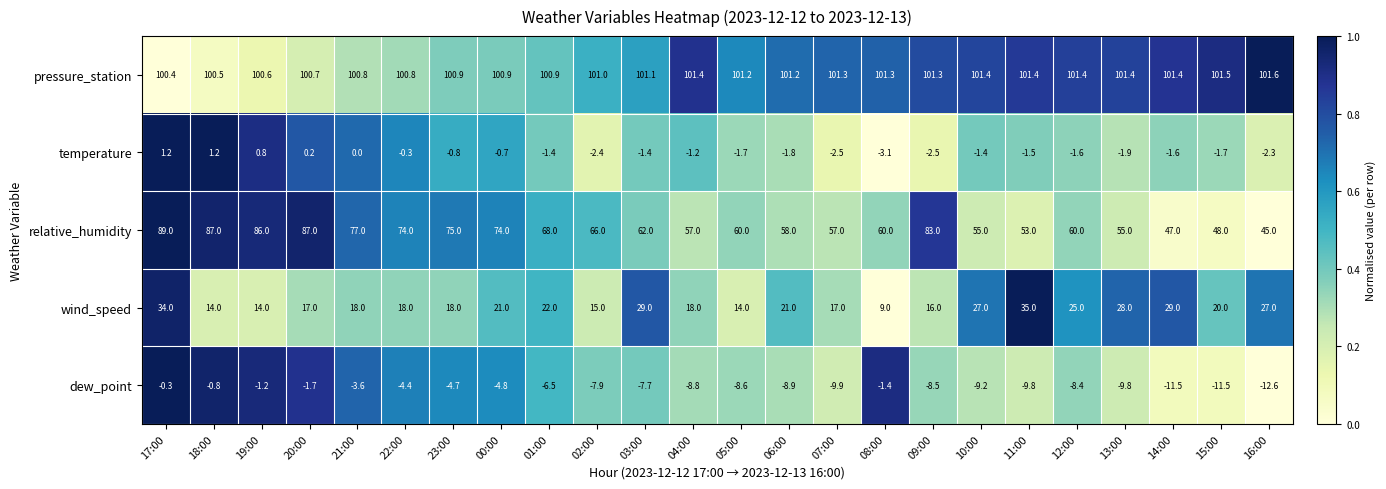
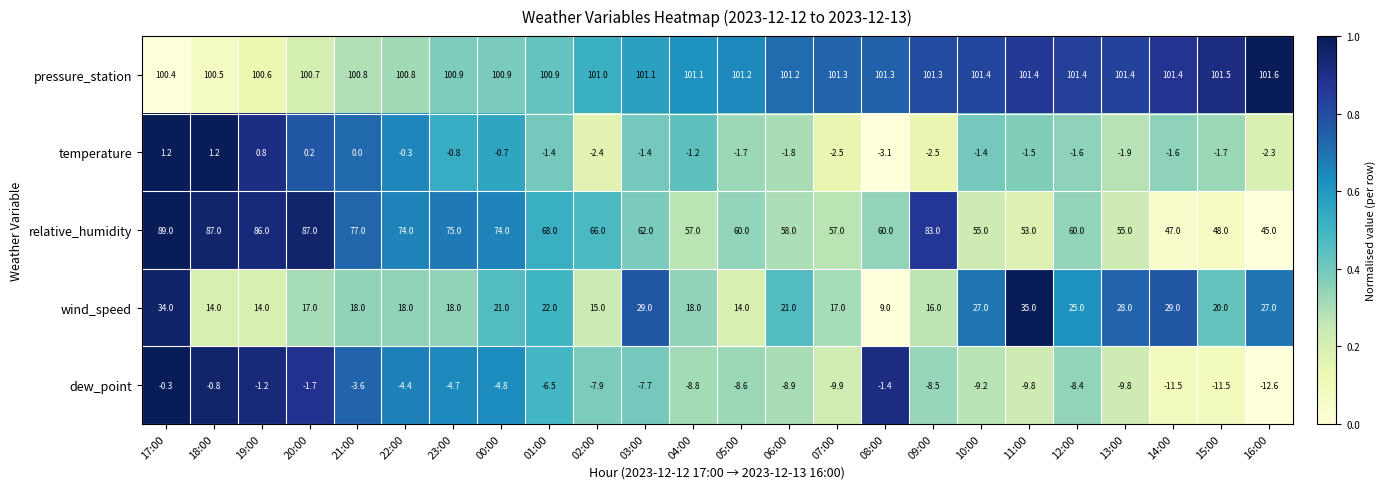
  {
    "pressure_station": {
      "17:00": 100.4,
      "18:00": 100.5,
      "19:00": 100.6,
      "20:00": 100.7,
      "21:00": 100.8,
      "22:00": 100.8,
      "23:00": 100.9,
      "00:00": 100.9,
      "01:00": 100.9,
      "02:00": 101.0,
      "03:00": 101.1,
-     "04:00": 101.4,
+     "04:00": 101.1,
      "05:00": 101.2,
      "06:00": 101.2,
      "07:00": 101.3,
      "08:00": 101.3,
      "09:00": 101.3,
      "10:00": 101.4,
      "11:00": 101.4,
      "12:00": 101.4,
      "13:00": 101.4,
      "14:00": 101.4,
      "15:00": 101.5,
      "16:00": 101.6
    },
    "temperature": {
      "17:00": 1.2,
      "18:00": 1.2,
      "19:00": 0.8,
      "20:00": 0.2,
      "21:00": 0.0,
      "22:00": -0.3,
      "23:00": -0.8,
      "00:00": -0.7,
      "01:00": -1.4,
      "02:00": -2.4,
      "03:00": -1.4,
      "04:00": -1.2,
      "05:00": -1.7,
      "06:00": -1.8,
      "07:00": -2.5,
      "08:00": -3.1,
      "09:00": -2.5,
      "10:00": -1.4,
      "11:00": -1.5,
      "12:00": -1.6,
      "13:00": -1.9,
      "14:00": -1.6,
      "15:00": -1.7,
      "16:00": -2.3
    },
    "relative_humidity": {
      "17:00": 89.0,
      "18:00": 87.0,
      "19:00": 86.0,
      "20:00": 87.0,
      "21:00": 77.0,
      "22:00": 74.0,
      "23:00": 75.0,
      "00:00": 74.0,
      "01:00": 68.0,
      "02:00": 66.0,
      "03:00": 62.0,
      "04:00": 57.0,
      "05:00": 60.0,
      "06:00": 58.0,
      "07:00": 57.0,
      "08:00": 60.0,
      "09:00": 83.0,
      "10:00": 55.0,
      "11:00": 53.0,
      "12:00": 60.0,
      "13:00": 55.0,
      "14:00": 47.0,
      "15:00": 48.0,
      "16:00": 45.0
    },
    "wind_speed": {
      "17:00": 34.0,
      "18:00": 14.0,
      "19:00": 14.0,
      "20:00": 17.0,
      "21:00": 18.0,
      "22:00": 18.0,
      "23:00": 18.0,
      "00:00": 21.0,
      "01:00": 22.0,
      "02:00": 15.0,
      "03:00": 29.0,
      "04:00": 18.0,
      "05:00": 14.0,
      "06:00": 21.0,
      "07:00": 17.0,
      "08:00": 9.0,
      "09:00": 16.0,
      "10:00": 27.0,
      "11:00": 35.0,
      "12:00": 25.0,
      "13:00": 28.0,
      "14:00": 29.0,
      "15:00": 20.0,
      "16:00": 27.0
    },
    "dew_point": {
      "17:00": -0.3,
      "18:00": -0.8,
      "19:00": -1.2,
      "20:00": -1.7,
      "21:00": -3.6,
      "22:00": -4.4,
      "23:00": -4.7,
      "00:00": -4.8,
      "01:00": -6.5,
      "02:00": -7.9,
      "03:00": -7.7,
      "04:00": -8.8,
      "05:00": -8.6,
      "06:00": -8.9,
      "07:00": -9.9,
      "08:00": -1.4,
      "09:00": -8.5,
      "10:00": -9.2,
      "11:00": -9.8,
      "12:00": -8.4,
      "13:00": -9.8,
      "14:00": -11.5,
      "15:00": -11.5,
      "16:00": -12.6
    }
  }
